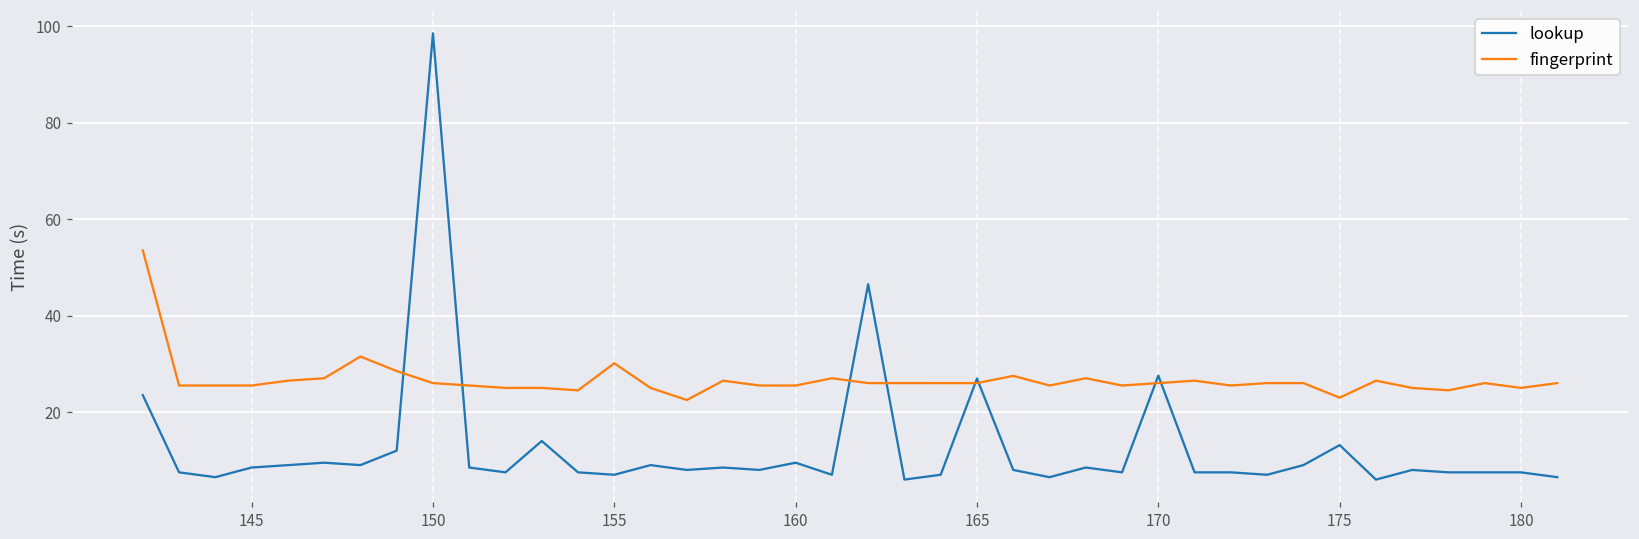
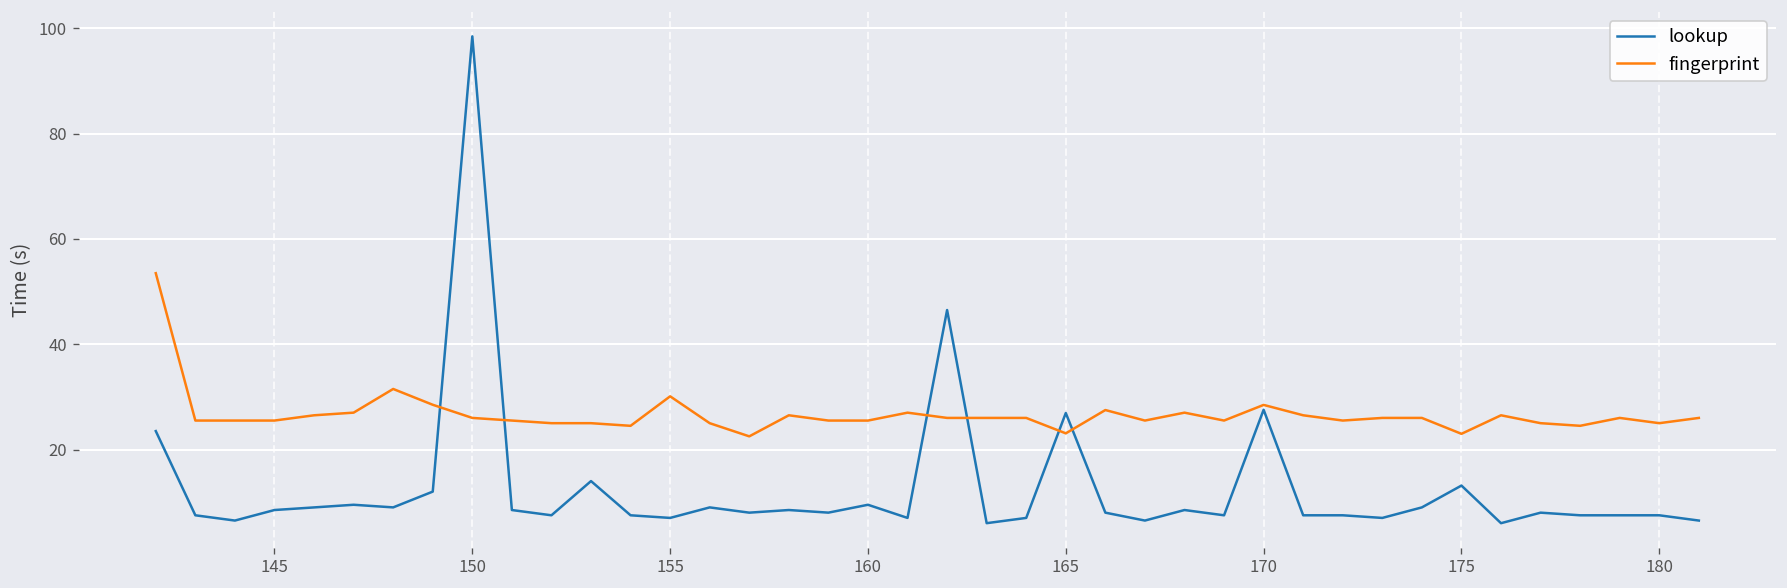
  {
    "lookup": {
      "145": 9,
      "150": 98,
      "155": 7,
      "160": 9,
      "165": 27,
      "170": 28,
      "175": 13,
      "180": 8
    },
    "fingerprint": {
      "145": 26,
      "150": 26,
      "155": 30,
      "160": 25,
-     "165": 26,
-     "170": 26,
+     "165": 23,
+     "170": 28,
      "175": 23,
      "180": 25
    }
  }
